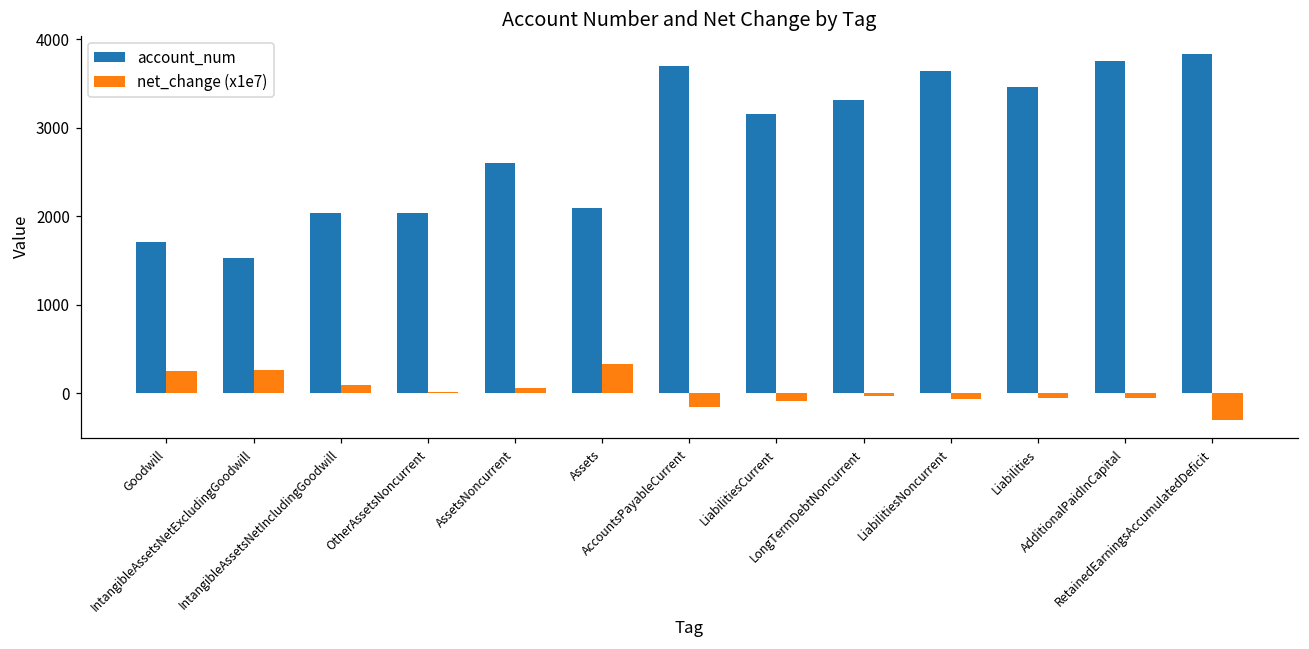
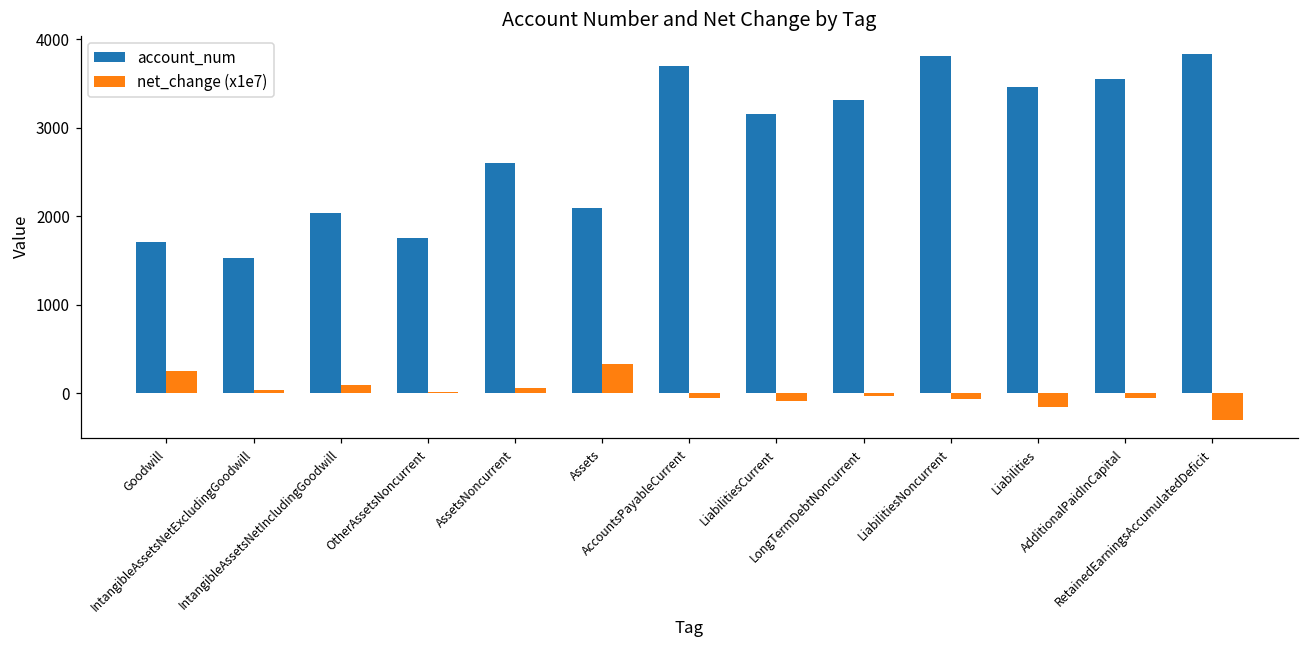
  {
    "account_num": {
      "Goodwill": 1700,
      "IntangibleAssetsNetExcludingGoodwill": 1500,
      "IntangibleAssetsNetIncludingGoodwill": 2000,
-     "OtherAssetsNoncurrent": 2000,
+     "OtherAssetsNoncurrent": 1800,
      "AssetsNoncurrent": 2600,
      "Assets": 2100,
      "AccountsPayableCurrent": 3700,
      "LiabilitiesCurrent": 3200,
      "LongTermDebtNoncurrent": 3300,
-     "LiabilitiesNoncurrent": 3600,
+     "LiabilitiesNoncurrent": 3800,
      "Liabilities": 3500,
-     "AdditionalPaidInCapital": 3800,
+     "AdditionalPaidInCapital": 3600,
      "RetainedEarningsAccumulatedDeficit": 3800
    },
    "net_change (x1e7)": {
      "Goodwill": 300,
-     "IntangibleAssetsNetExcludingGoodwill": 300,
+     "IntangibleAssetsNetExcludingGoodwill": 0,
      "IntangibleAssetsNetIncludingGoodwill": 100,
      "AssetsNoncurrent": 100,
      "Assets": 300,
-     "AccountsPayableCurrent": -200,
+     "AccountsPayableCurrent": -100,
      "LiabilitiesCurrent": -100,
      "LongTermDebtNoncurrent": 0,
      "LiabilitiesNoncurrent": -100,
-     "Liabilities": -100,
+     "Liabilities": -200,
      "AdditionalPaidInCapital": -100,
      "RetainedEarningsAccumulatedDeficit": -300
    }
  }
